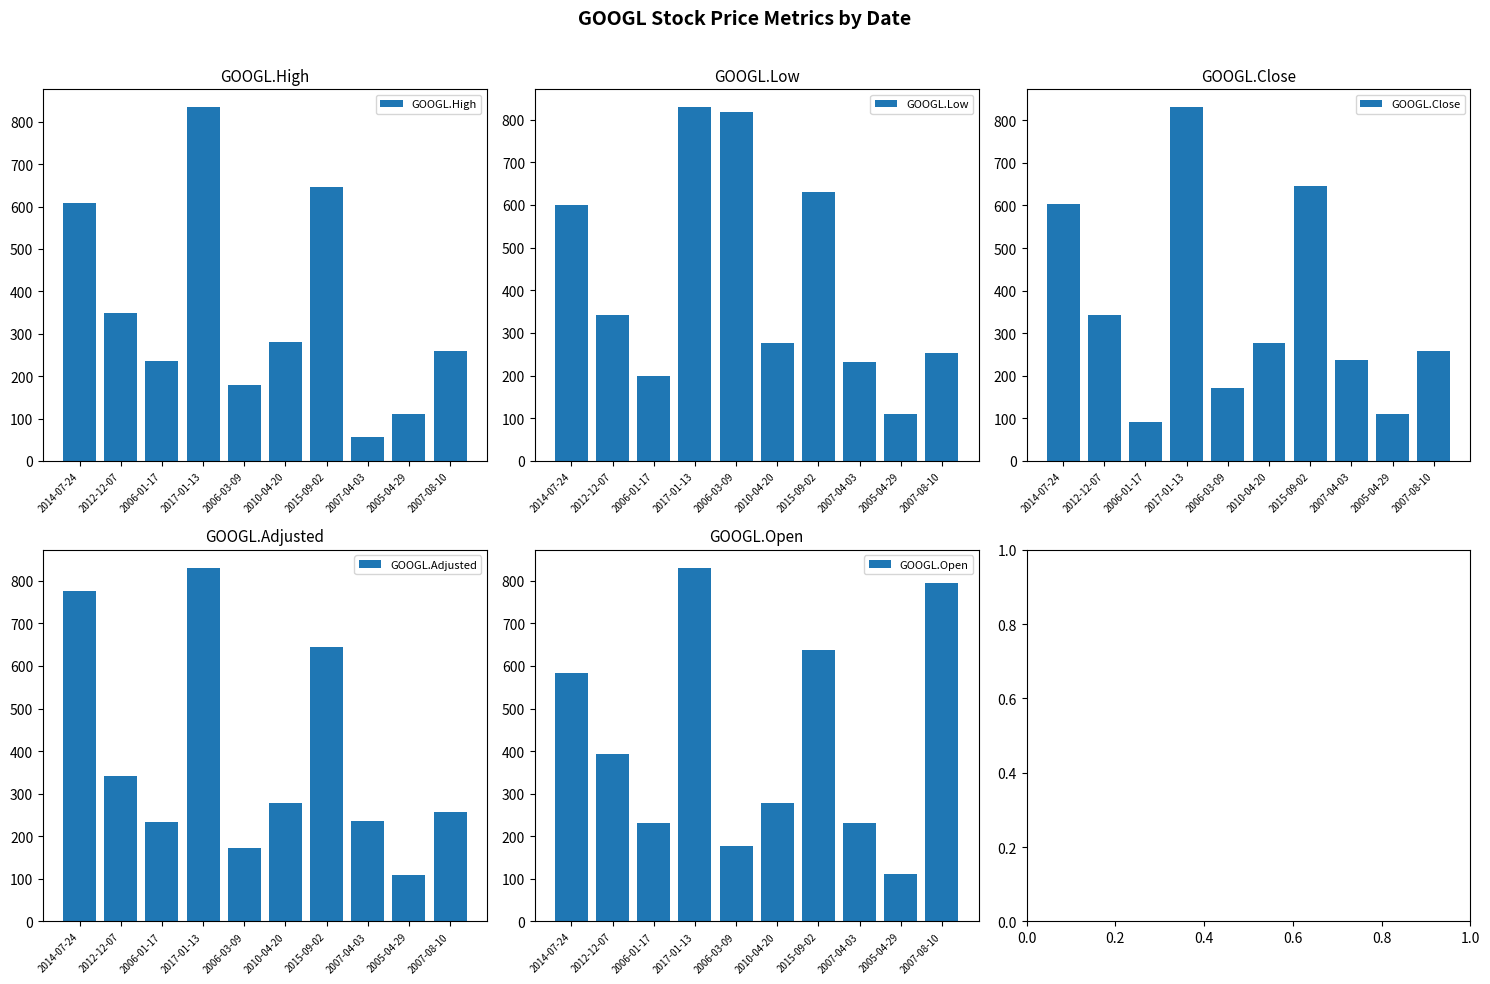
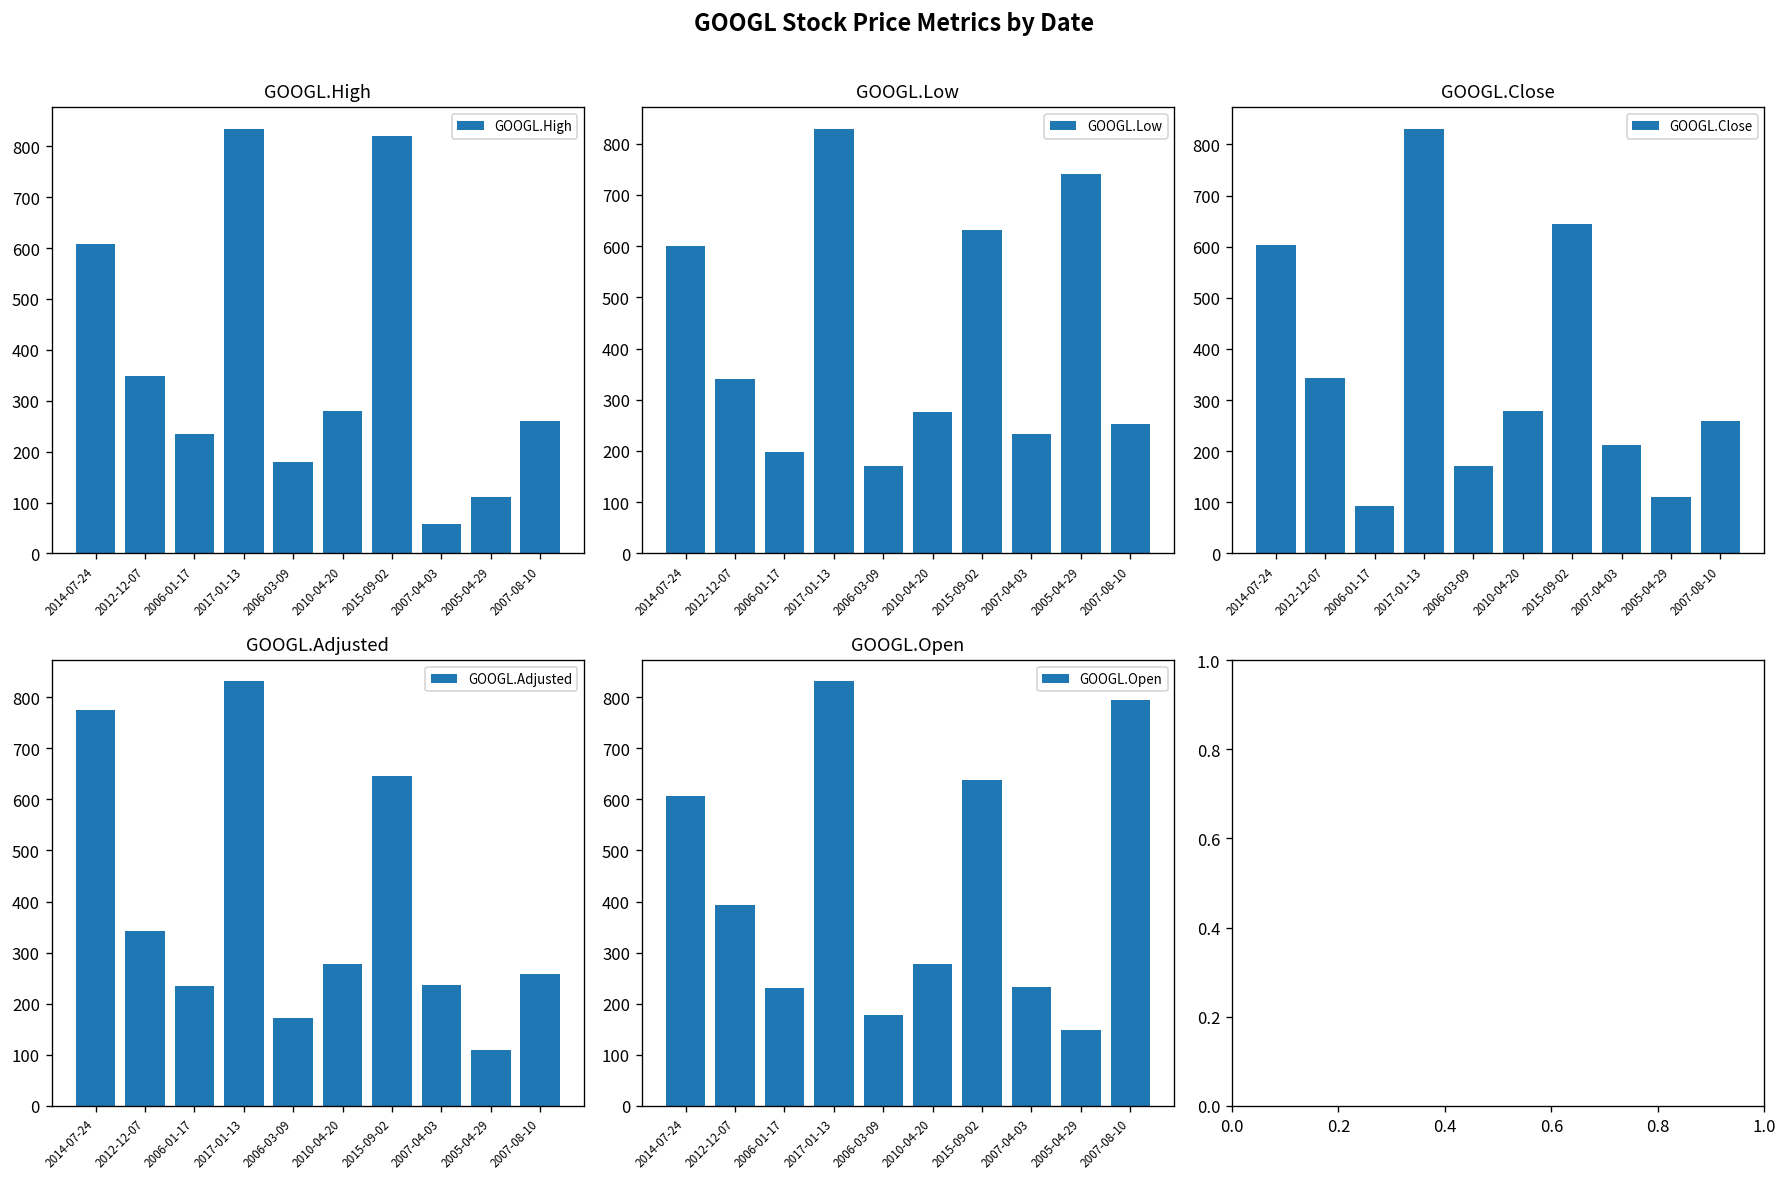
  {
    "GOOGL.High": {
      "2014-07-24": 610,
      "2012-12-07": 350,
      "2006-01-17": 240,
      "2017-01-13": 830,
      "2006-03-09": 180,
      "2010-04-20": 280,
-     "2015-09-02": 650,
+     "2015-09-02": 820,
      "2007-04-03": 60,
      "2005-04-29": 110,
      "2007-08-10": 260
    },
    "GOOGL.Low": {
      "2014-07-24": 600,
      "2012-12-07": 340,
      "2006-01-17": 200,
      "2017-01-13": 830,
-     "2006-03-09": 820,
+     "2006-03-09": 170,
      "2010-04-20": 280,
      "2015-09-02": 630,
      "2007-04-03": 230,
-     "2005-04-29": 110,
+     "2005-04-29": 740,
      "2007-08-10": 250
    },
    "GOOGL.Close": {
      "2014-07-24": 600,
      "2012-12-07": 340,
      "2006-01-17": 90,
      "2017-01-13": 830,
      "2006-03-09": 170,
      "2010-04-20": 280,
      "2015-09-02": 640,
-     "2007-04-03": 240,
+     "2007-04-03": 210,
      "2005-04-29": 110,
      "2007-08-10": 260
    },
    "GOOGL.Adjusted": {
      "2014-07-24": 780,
      "2012-12-07": 340,
      "2006-01-17": 230,
      "2017-01-13": 830,
      "2006-03-09": 170,
      "2010-04-20": 280,
      "2015-09-02": 640,
      "2007-04-03": 240,
      "2005-04-29": 110,
      "2007-08-10": 260
    },
    "GOOGL.Open": {
-     "2014-07-24": 580,
+     "2014-07-24": 610,
      "2012-12-07": 390,
      "2006-01-17": 230,
      "2017-01-13": 830,
      "2006-03-09": 180,
      "2010-04-20": 280,
      "2015-09-02": 640,
      "2007-04-03": 230,
-     "2005-04-29": 110,
+     "2005-04-29": 150,
      "2007-08-10": 790
    }
  }
